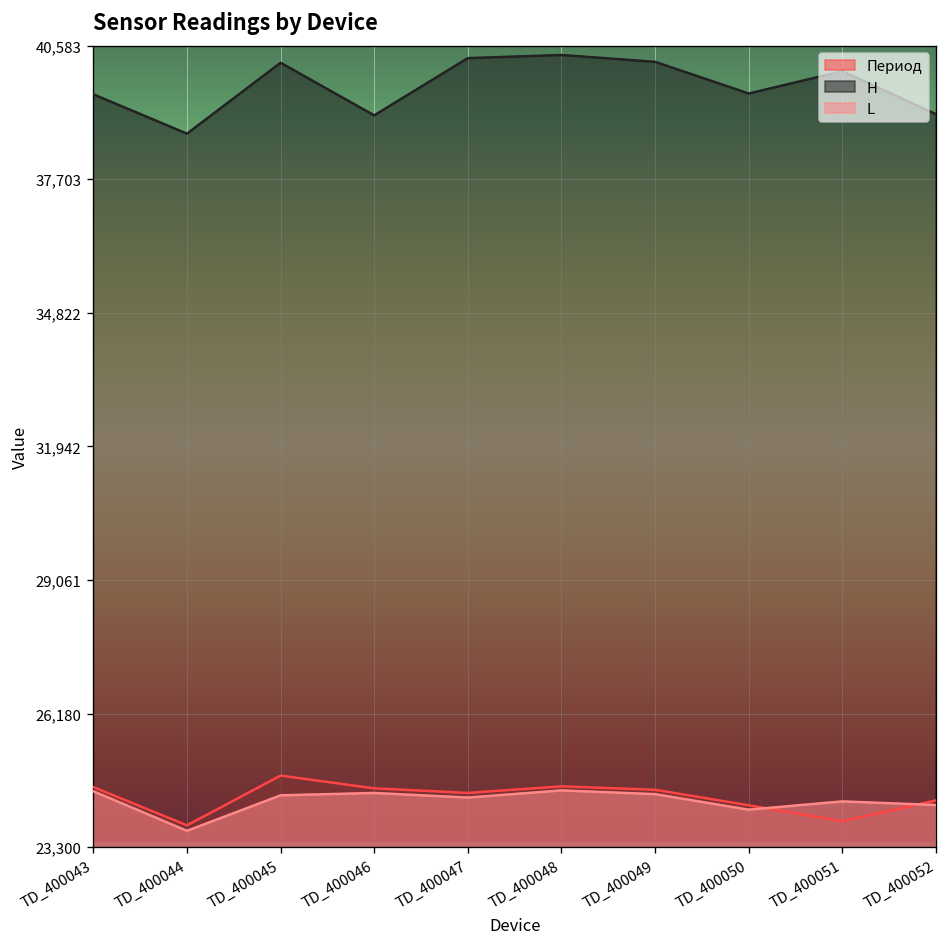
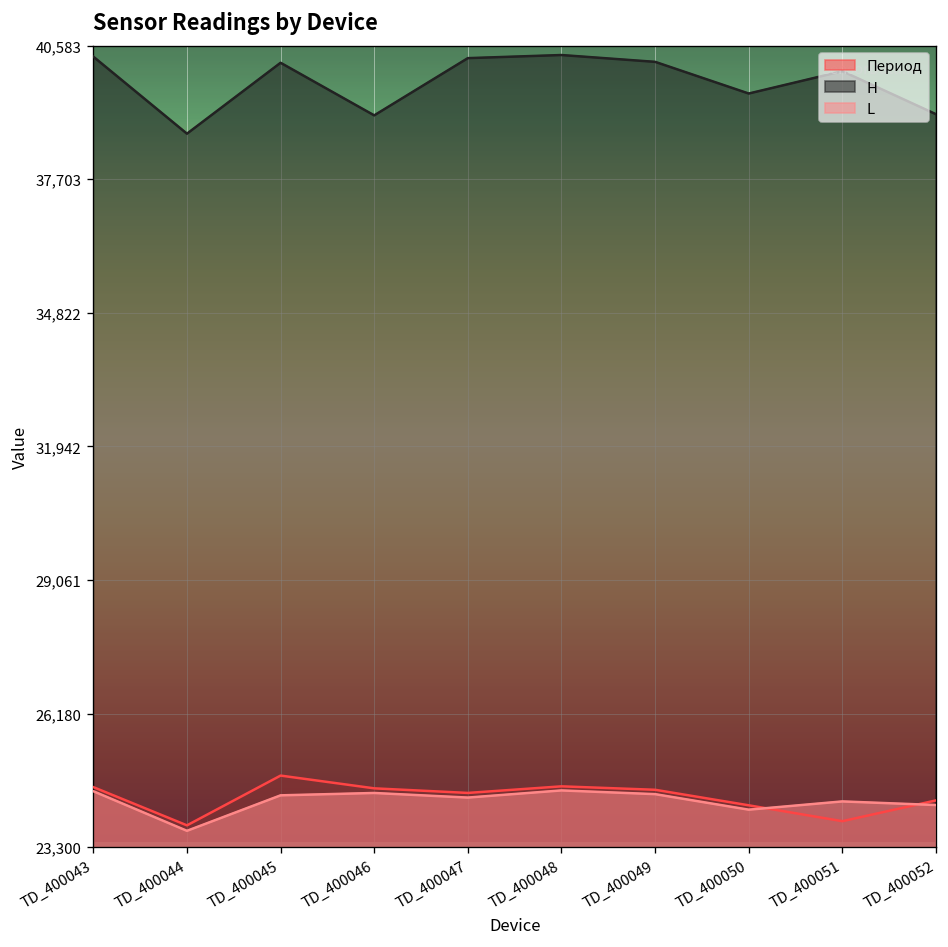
  {
    "Период": {
      "TD_400043": "24,600",
      "TD_400044": "23,800",
      "TD_400045": "24,800",
      "TD_400046": "24,600",
      "TD_400047": "24,500",
      "TD_400048": "24,600",
      "TD_400049": "24,500",
      "TD_400050": "24,200",
      "TD_400051": "23,900",
      "TD_400052": "24,300"
    },
    "H": {
-     "TD_400043": "39,500",
+     "TD_400043": "40,300",
      "TD_400044": "38,700",
      "TD_400045": "40,200",
      "TD_400046": "39,100",
      "TD_400047": "40,300",
      "TD_400048": "40,400",
      "TD_400049": "40,200",
      "TD_400050": "39,600",
      "TD_400052": "39,100"
    },
    "L": {
      "TD_400043": "24,500",
      "TD_400044": "23,700",
      "TD_400045": "24,400",
      "TD_400046": "24,500",
      "TD_400047": "24,400",
      "TD_400048": "24,500",
      "TD_400049": "24,400",
      "TD_400050": "24,100",
      "TD_400051": "24,300",
      "TD_400052": "24,200"
    }
  }
